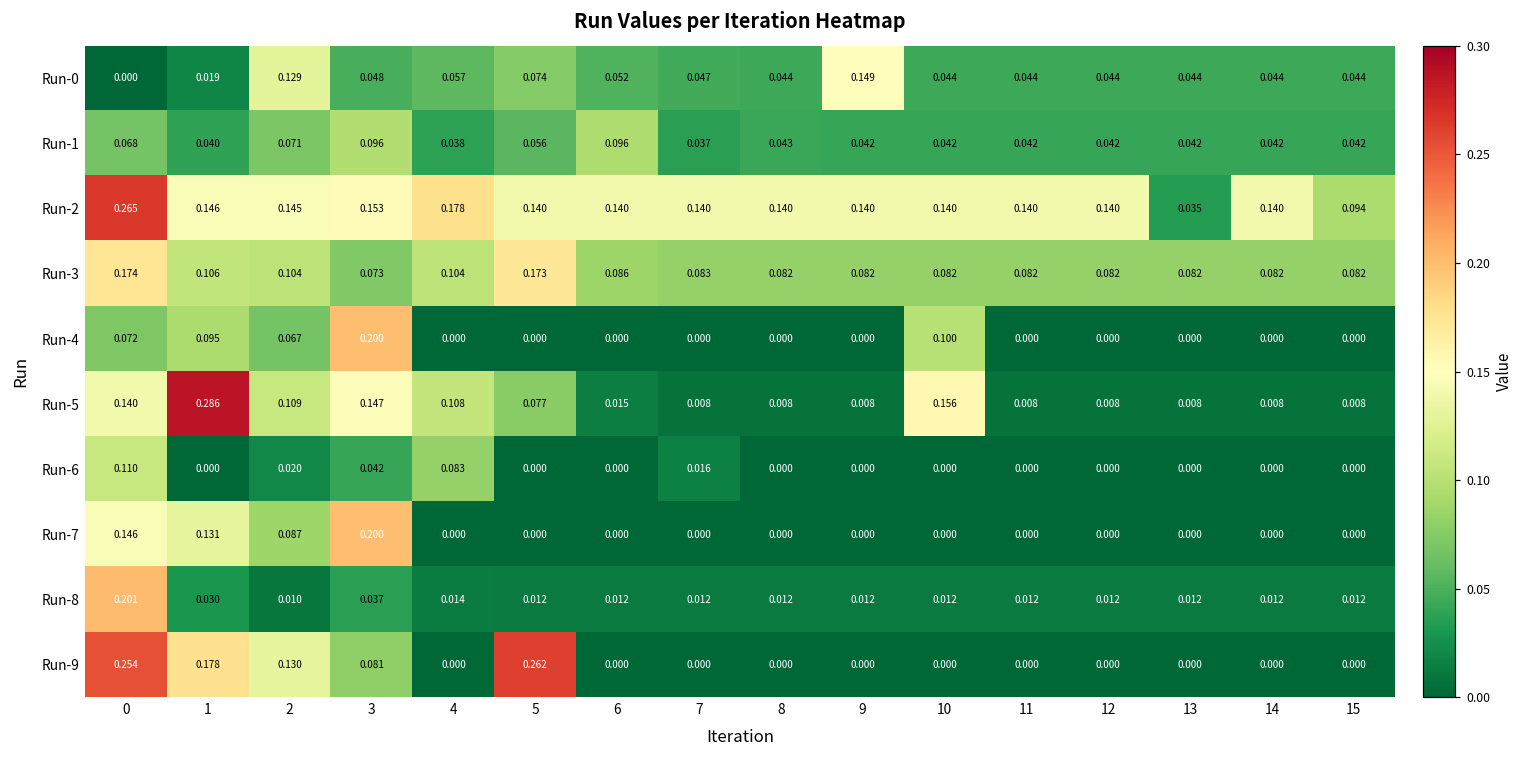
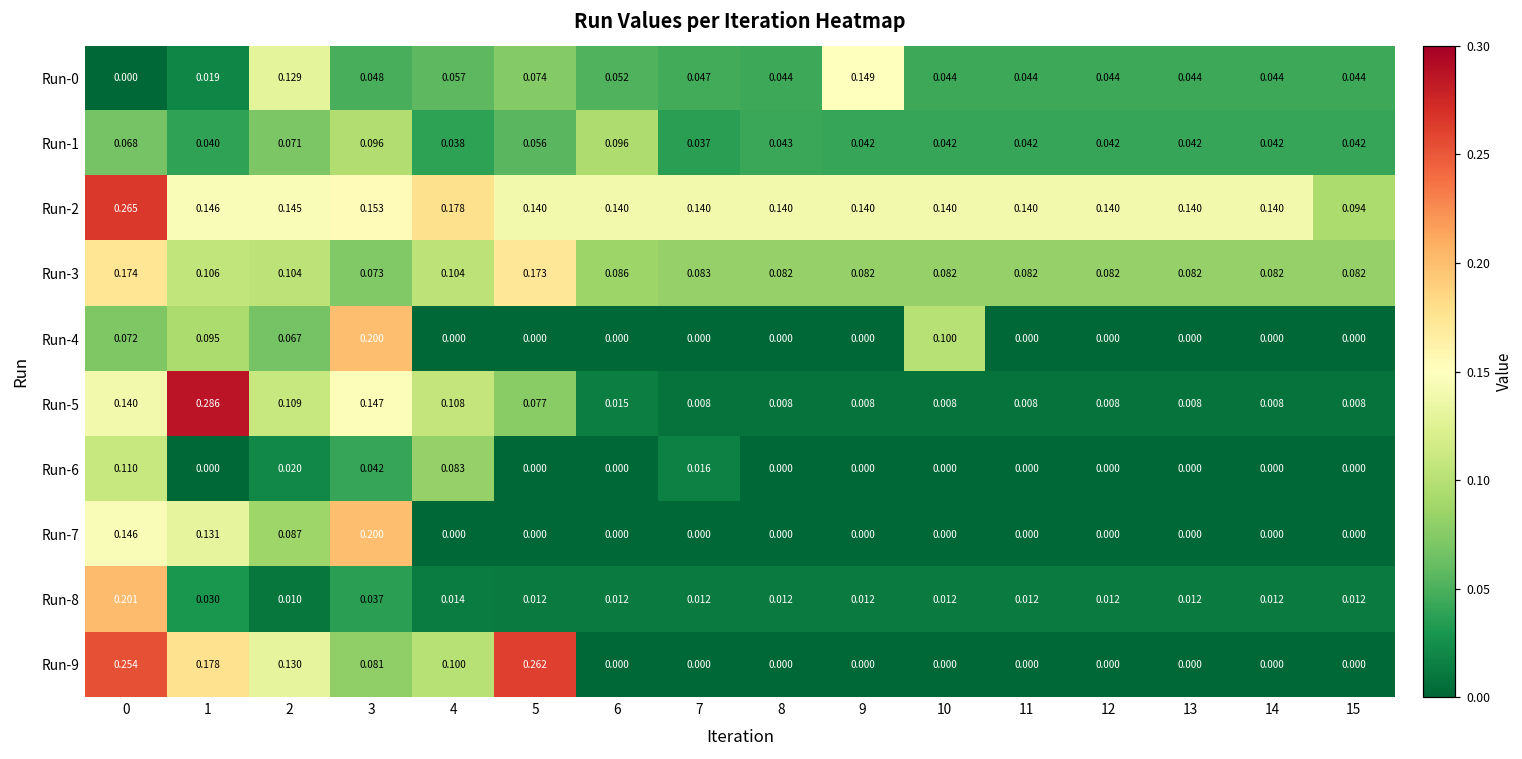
  {
    "Run-0": {
      "0": 0.000,
      "1": 0.019,
      "2": 0.129,
      "3": 0.048,
      "4": 0.057,
      "5": 0.074,
      "6": 0.052,
      "7": 0.047,
      "8": 0.044,
      "9": 0.149,
      "10": 0.044,
      "11": 0.044,
      "12": 0.044,
      "13": 0.044,
      "14": 0.044,
      "15": 0.044
    },
    "Run-1": {
      "0": 0.068,
      "1": 0.040,
      "2": 0.071,
      "3": 0.096,
      "4": 0.038,
      "5": 0.056,
      "6": 0.096,
      "7": 0.037,
      "8": 0.043,
      "9": 0.042,
      "10": 0.042,
      "11": 0.042,
      "12": 0.042,
      "13": 0.042,
      "14": 0.042,
      "15": 0.042
    },
    "Run-2": {
      "0": 0.265,
      "1": 0.146,
      "2": 0.145,
      "3": 0.153,
      "4": 0.178,
      "5": 0.140,
      "6": 0.140,
      "7": 0.140,
      "8": 0.140,
      "9": 0.140,
      "10": 0.140,
      "11": 0.140,
      "12": 0.140,
-     "13": 0.035,
+     "13": 0.140,
      "14": 0.140,
      "15": 0.094
    },
    "Run-3": {
      "0": 0.174,
      "1": 0.106,
      "2": 0.104,
      "3": 0.073,
      "4": 0.104,
      "5": 0.173,
      "6": 0.086,
      "7": 0.083,
      "8": 0.082,
      "9": 0.082,
      "10": 0.082,
      "11": 0.082,
      "12": 0.082,
      "13": 0.082,
      "14": 0.082,
      "15": 0.082
    },
    "Run-4": {
      "0": 0.072,
      "1": 0.095,
      "2": 0.067,
      "3": 0.200,
      "4": 0.000,
      "5": 0.000,
      "6": 0.000,
      "7": 0.000,
      "8": 0.000,
      "9": 0.000,
      "10": 0.100,
      "11": 0.000,
      "12": 0.000,
      "13": 0.000,
      "14": 0.000,
      "15": 0.000
    },
    "Run-5": {
      "0": 0.140,
      "1": 0.286,
      "2": 0.109,
      "3": 0.147,
      "4": 0.108,
      "5": 0.077,
      "6": 0.015,
      "7": 0.008,
      "8": 0.008,
      "9": 0.008,
-     "10": 0.156,
+     "10": 0.008,
      "11": 0.008,
      "12": 0.008,
      "13": 0.008,
      "14": 0.008,
      "15": 0.008
    },
    "Run-6": {
      "0": 0.110,
      "1": 0.000,
      "2": 0.020,
      "3": 0.042,
      "4": 0.083,
      "5": 0.000,
      "6": 0.000,
      "7": 0.016,
      "8": 0.000,
      "9": 0.000,
      "10": 0.000,
      "11": 0.000,
      "12": 0.000,
      "13": 0.000,
      "14": 0.000,
      "15": 0.000
    },
    "Run-7": {
      "0": 0.146,
      "1": 0.131,
      "2": 0.087,
      "3": 0.200,
      "4": 0.000,
      "5": 0.000,
      "6": 0.000,
      "7": 0.000,
      "8": 0.000,
      "9": 0.000,
      "10": 0.000,
      "11": 0.000,
      "12": 0.000,
      "13": 0.000,
      "14": 0.000,
      "15": 0.000
    },
    "Run-8": {
      "0": 0.201,
      "1": 0.030,
      "2": 0.010,
      "3": 0.037,
      "4": 0.014,
      "5": 0.012,
      "6": 0.012,
      "7": 0.012,
      "8": 0.012,
      "9": 0.012,
      "10": 0.012,
      "11": 0.012,
      "12": 0.012,
      "13": 0.012,
      "14": 0.012,
      "15": 0.012
    },
    "Run-9": {
      "0": 0.254,
      "1": 0.178,
      "2": 0.130,
      "3": 0.081,
-     "4": 0.000,
+     "4": 0.100,
      "5": 0.262,
      "6": 0.000,
      "7": 0.000,
      "8": 0.000,
      "9": 0.000,
      "10": 0.000,
      "11": 0.000,
      "12": 0.000,
      "13": 0.000,
      "14": 0.000,
      "15": 0.000
    }
  }
